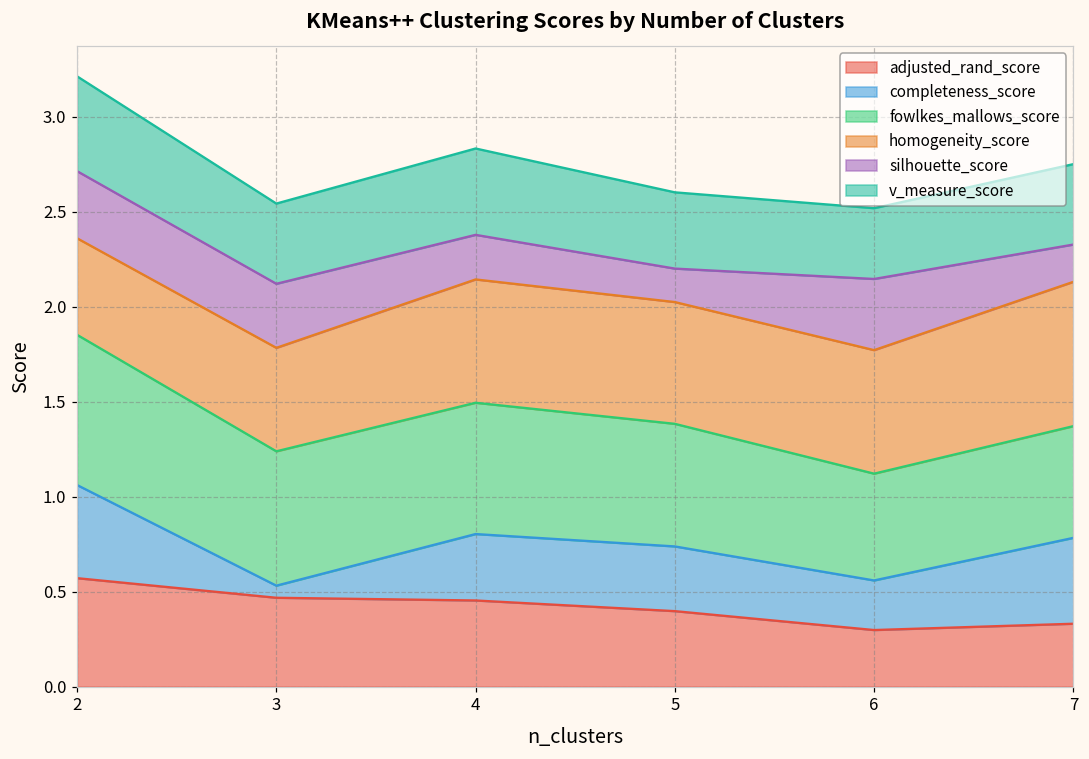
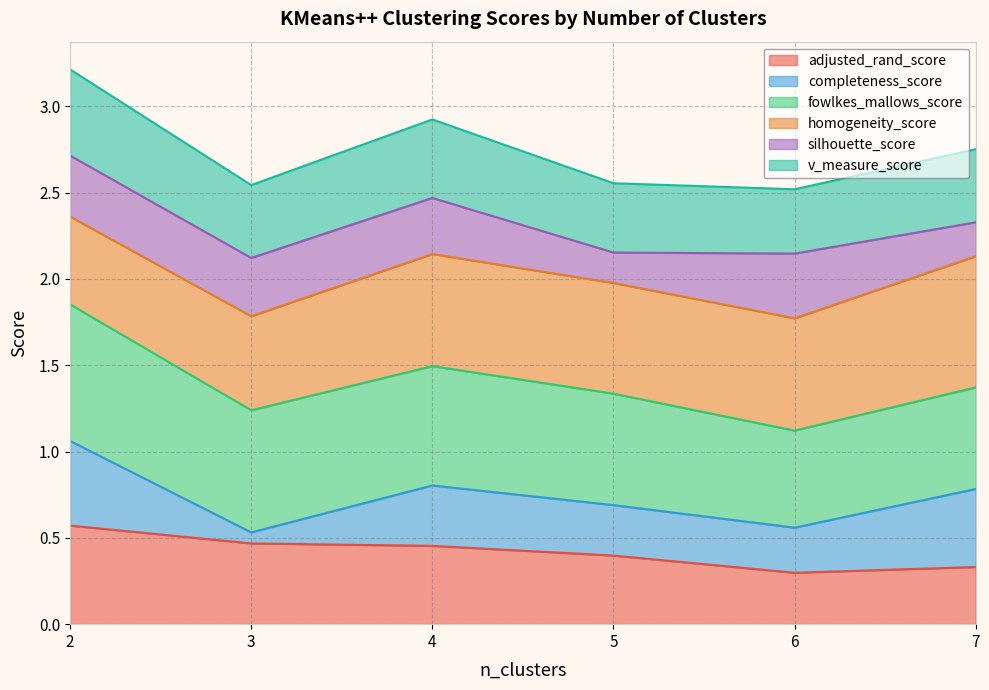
  {
    "completeness_score": {
      "2": 0.49,
      "3": 0.06,
      "4": 0.35,
-     "5": 0.34,
+     "5": 0.29,
      "6": 0.26,
      "7": 0.45
    },
    "silhouette_score": {
      "2": 0.35,
      "3": 0.34,
-     "4": 0.23,
+     "4": 0.32,
      "5": 0.18,
      "6": 0.37,
      "7": 0.20
    }
  }
